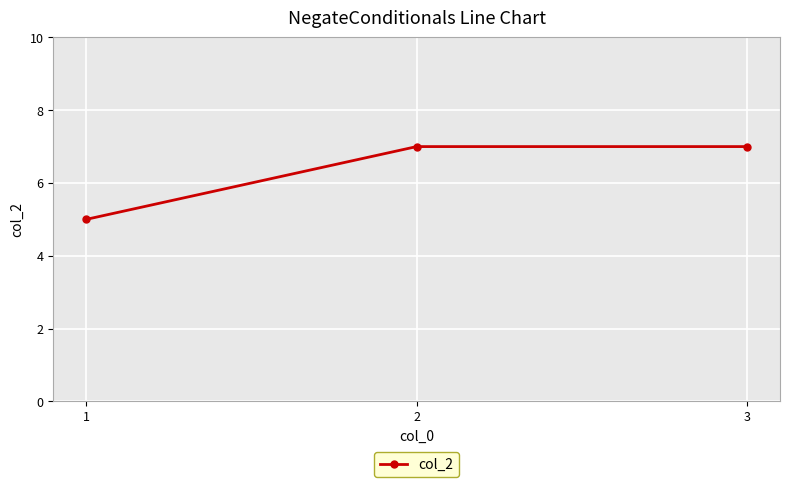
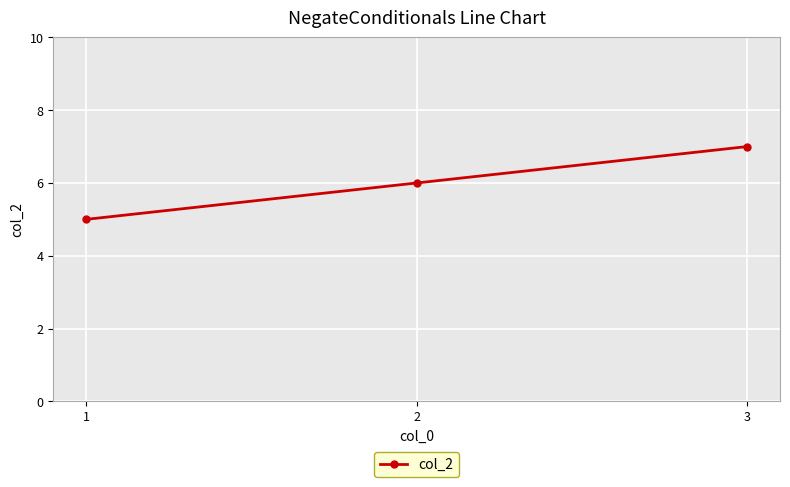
  {
    "1": 5,
-   "2": 7,
+   "2": 6,
    "3": 7
  }
